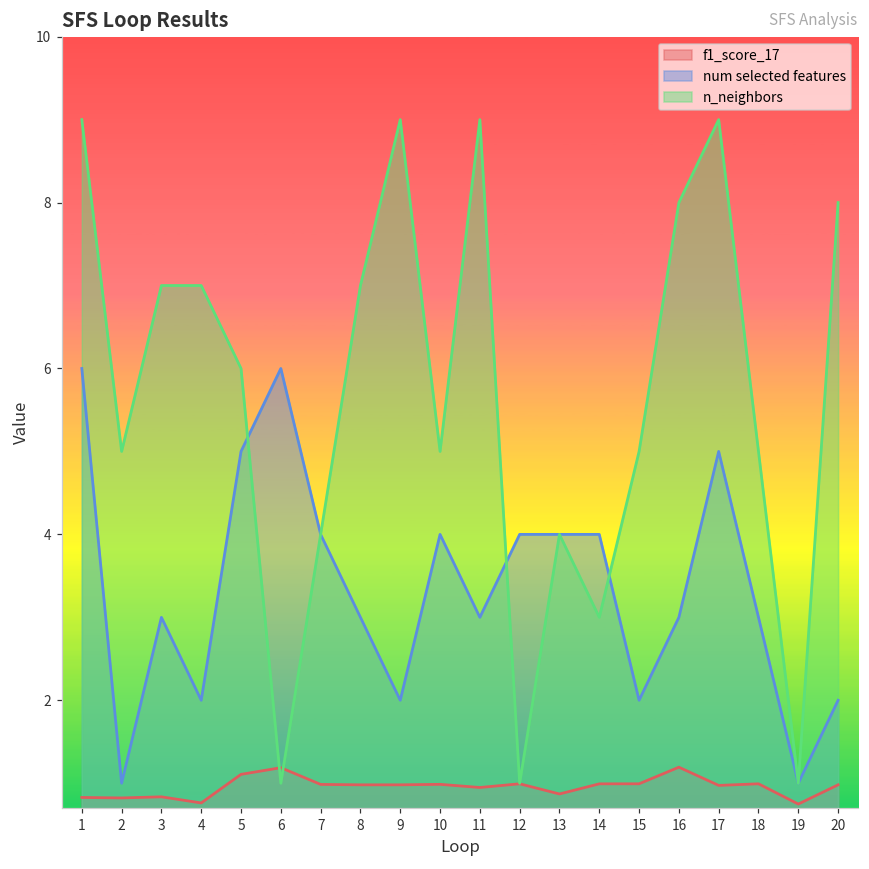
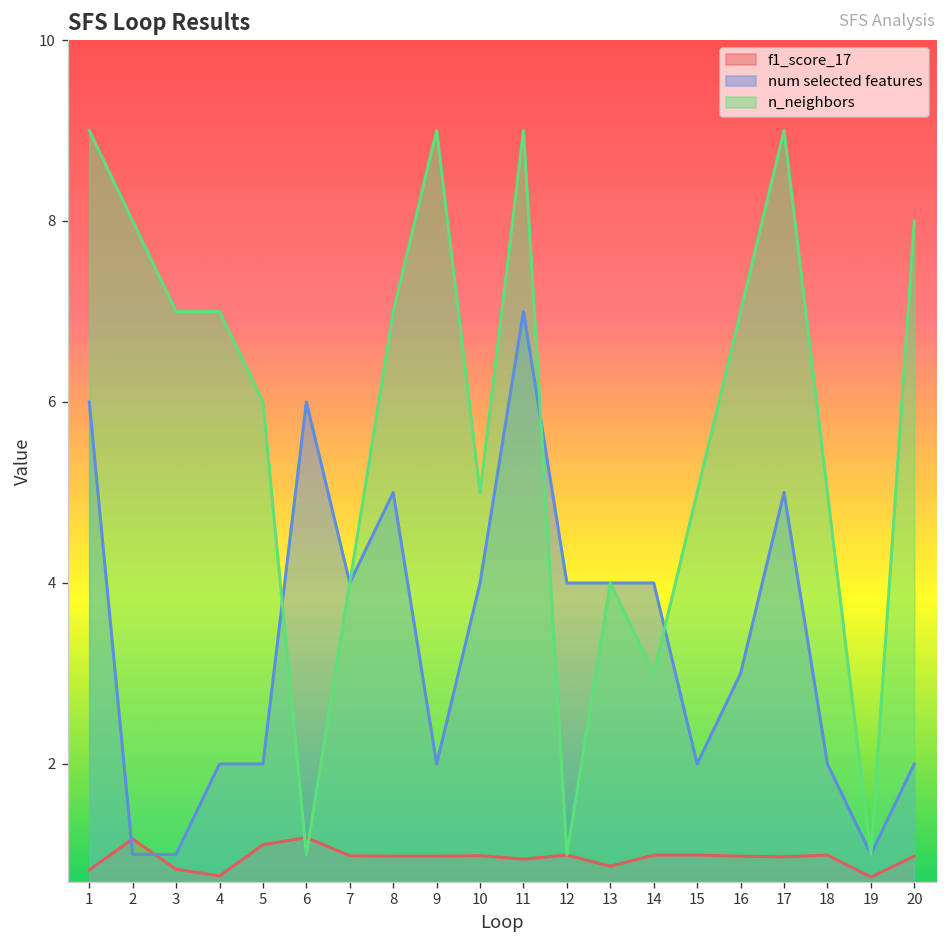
  {
    "f1_score_17": {
      "1": 0.8,
-     "2": 0.8,
+     "2": 1.2,
      "3": 0.8,
      "4": 0.8,
      "5": 1.1,
      "6": 1.2,
      "7": 1.0,
      "8": 1.0,
      "9": 1.0,
      "10": 1.0,
      "11": 0.9,
      "13": 0.9,
      "14": 1.0,
      "15": 1.0,
-     "16": 1.2,
+     "16": 1.0,
      "17": 1.0,
      "18": 1.0,
      "19": 0.7,
      "20": 1.0
    },
    "num selected features": {
      "1": 6,
      "2": 1,
-     "3": 3,
+     "3": 1,
      "4": 2,
-     "5": 5,
+     "5": 2,
      "6": 6,
-     "8": 3,
+     "8": 5,
      "9": 2,
      "10": 4,
-     "11": 3,
+     "11": 7,
      "12": 4,
      "14": 4,
      "15": 2,
      "16": 3,
      "17": 5,
-     "18": 3,
+     "18": 2,
      "20": 2
    },
    "n_neighbors": {
      "1": 9,
-     "2": 5,
+     "2": 8,
      "3": 7,
      "4": 7,
      "5": 6,
      "6": 1,
      "8": 7,
      "9": 9,
      "10": 5,
      "11": 9,
      "14": 3,
      "15": 5,
-     "16": 8,
+     "16": 7,
      "17": 9,
      "18": 5,
      "20": 8
    }
  }
